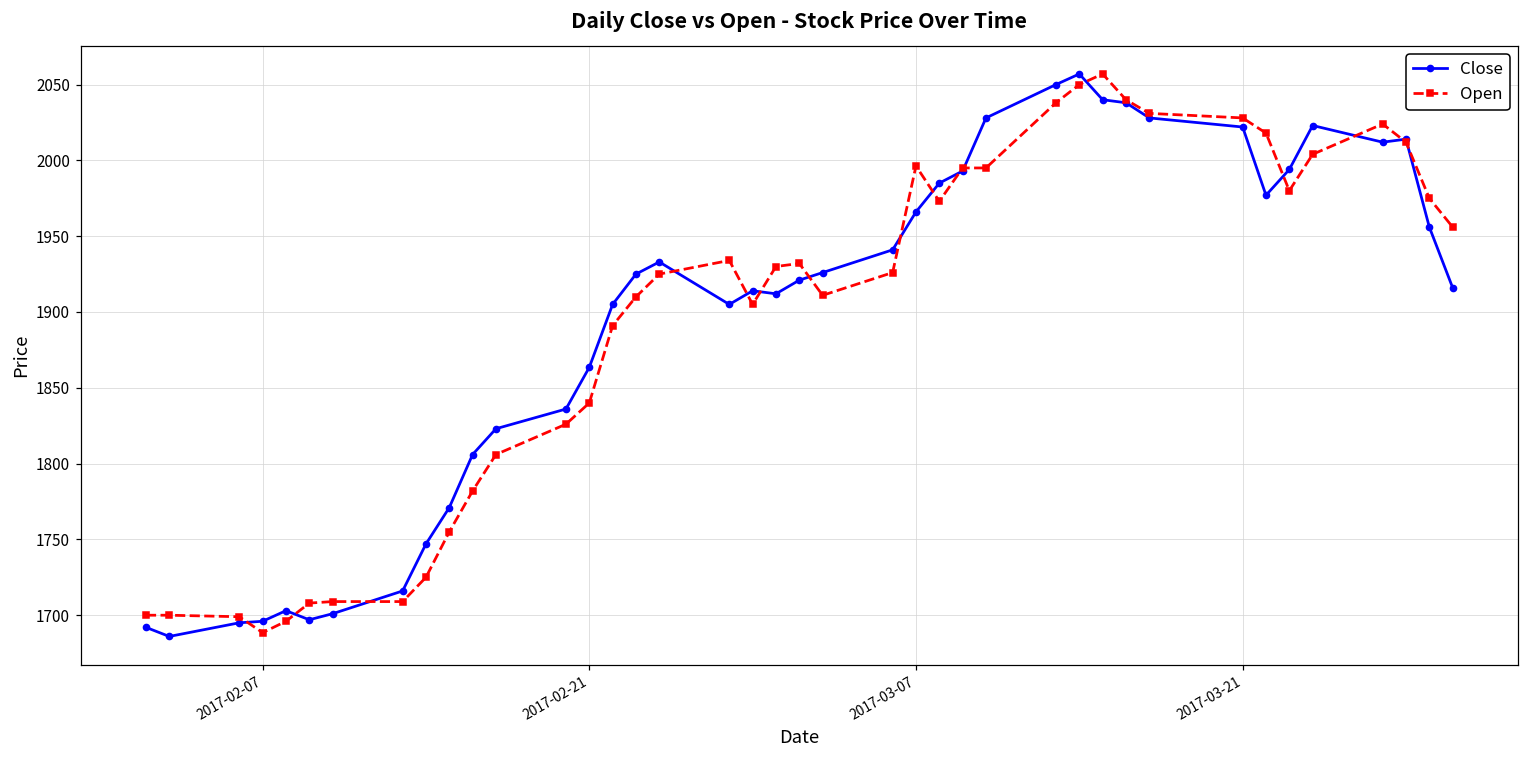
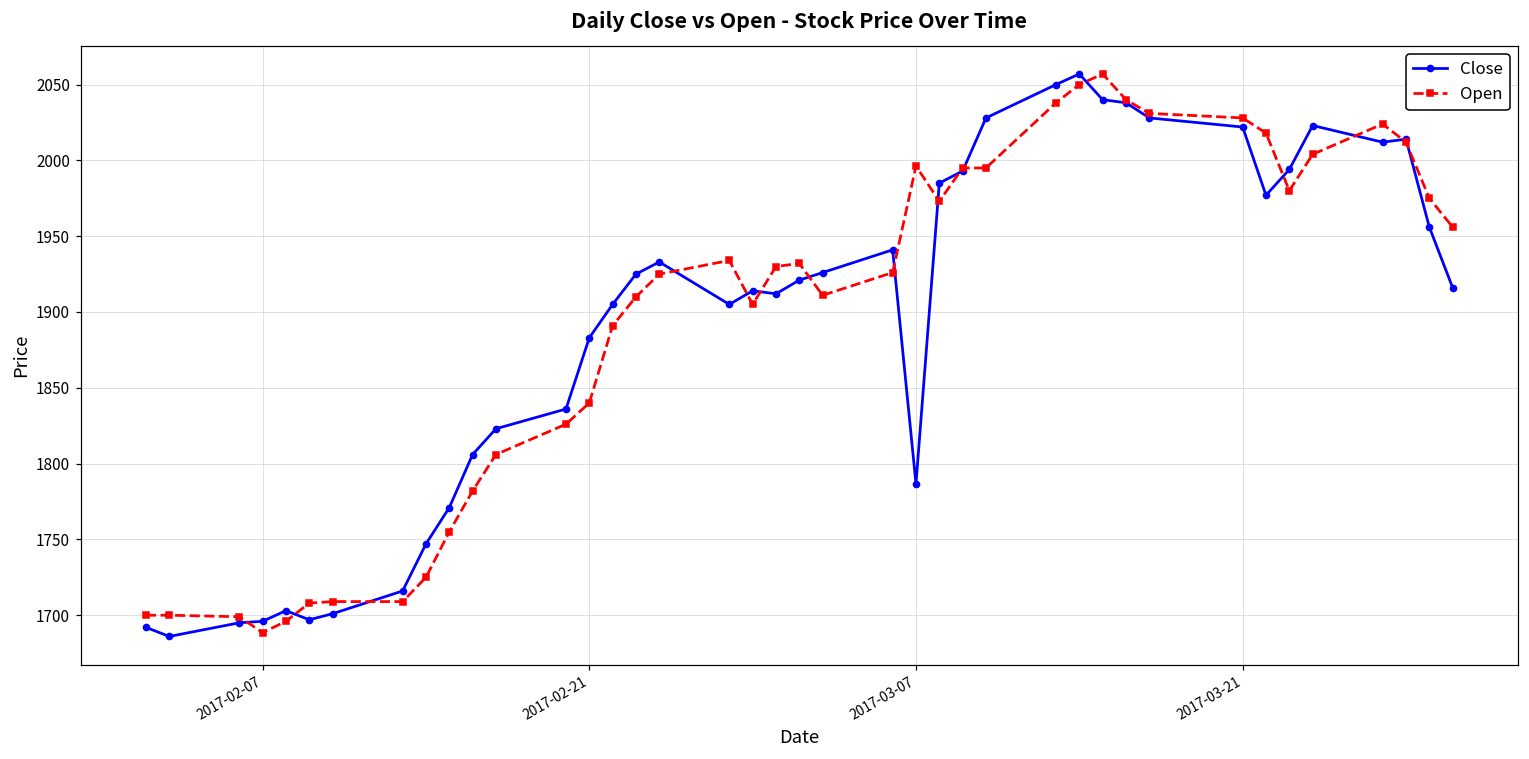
  {
    "Close": {
      "2017-02-07": 1696,
-     "2017-02-21": 1864,
-     "2017-03-07": 1966,
+     "2017-02-21": 1883,
+     "2017-03-07": 1787,
      "2017-03-21": 2022
    },
    "Open": {
      "2017-02-07": 1689,
      "2017-02-21": 1840,
      "2017-03-07": 1996,
      "2017-03-21": 2028
    }
  }
